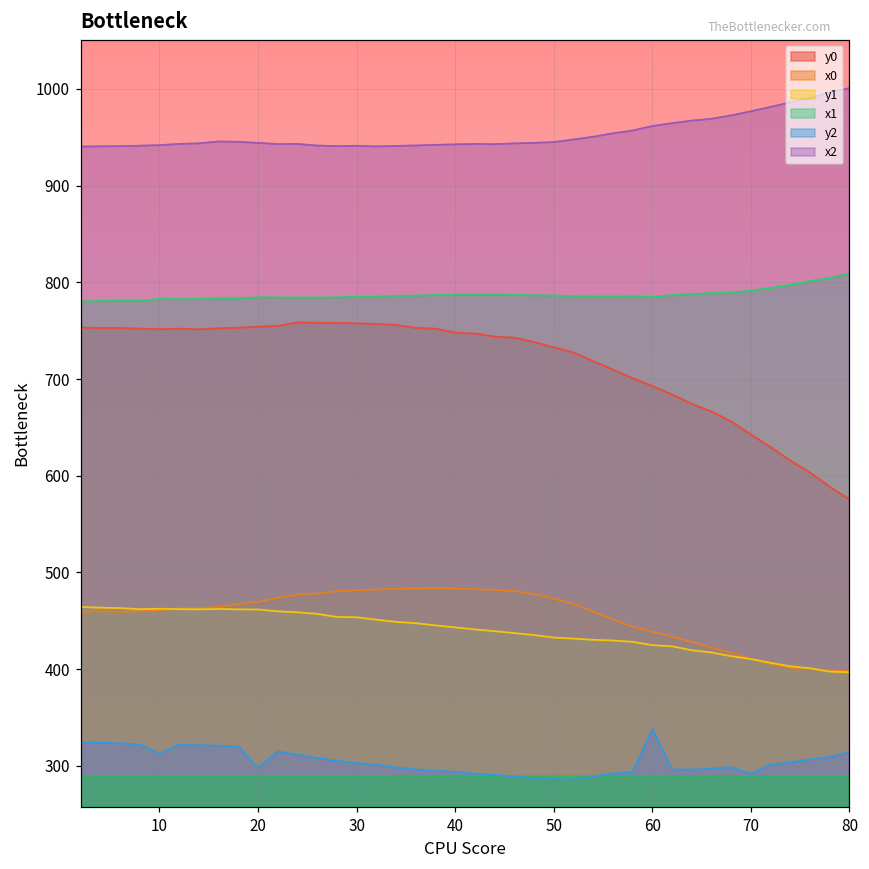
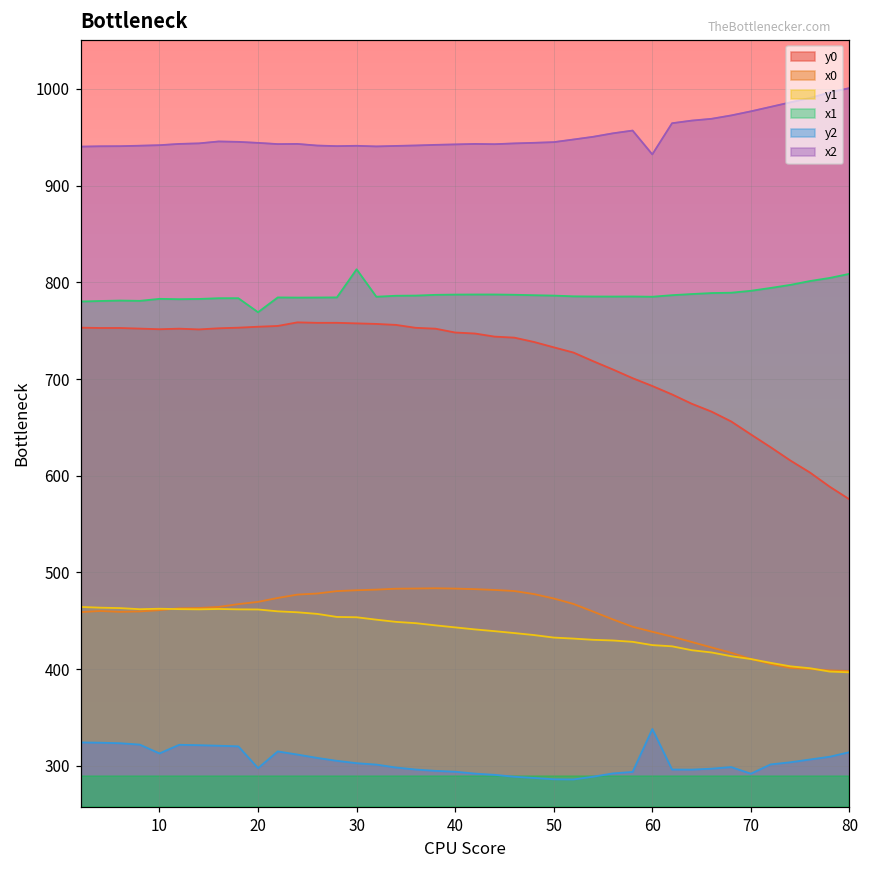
  {
    "x1": {
      "10": 780,
-     "20": 780,
-     "30": 790,
+     "20": 770,
+     "30": 810,
      "40": 790,
      "50": 790,
      "60": 790,
      "70": 790,
      "80": 810
    },
    "y2": {
      "10": 310,
      "20": 300,
      "30": 300,
      "40": 290,
      "50": 290,
      "60": 340,
      "70": 290,
      "80": 310
    },
    "x2": {
      "10": 940,
      "20": 940,
      "30": 940,
      "40": 940,
      "50": 940,
-     "60": 960,
+     "60": 930,
      "70": 980,
      "80": 1000
    }
  }
